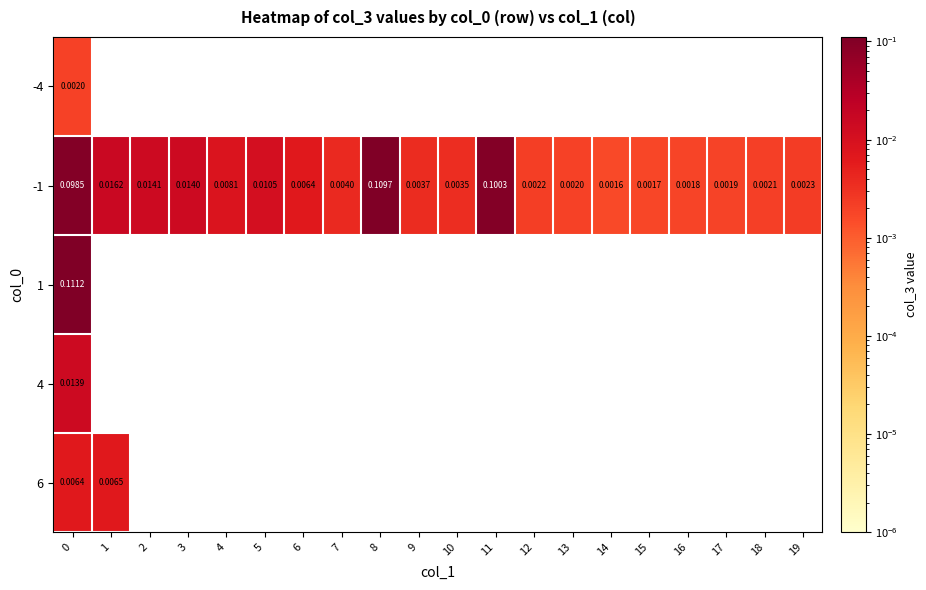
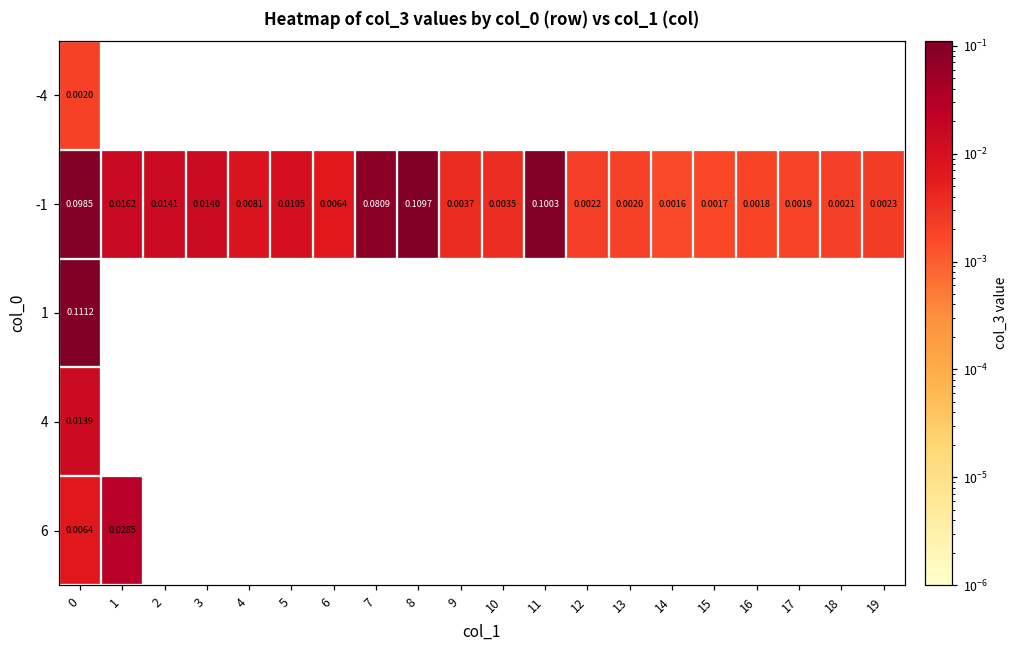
  {
    "-4": {
      "0": 0.0020
    },
    "-1": {
      "0": 0.0985,
      "1": 0.0162,
      "2": 0.0141,
      "3": 0.0140,
      "4": 0.0081,
      "5": 0.0105,
      "6": 0.0064,
-     "7": 0.0040,
+     "7": 0.0809,
      "8": 0.1097,
      "9": 0.0037,
      "10": 0.0035,
      "11": 0.1003,
      "12": 0.0022,
      "13": 0.0020,
      "14": 0.0016,
      "15": 0.0017,
      "16": 0.0018,
      "17": 0.0019,
      "18": 0.0021,
      "19": 0.0023
    },
    "1": {
      "0": 0.1112
    },
    "4": {
      "0": 0.0139
    },
    "6": {
      "0": 0.0064,
-     "1": 0.0065
+     "1": 0.0285
    }
  }
